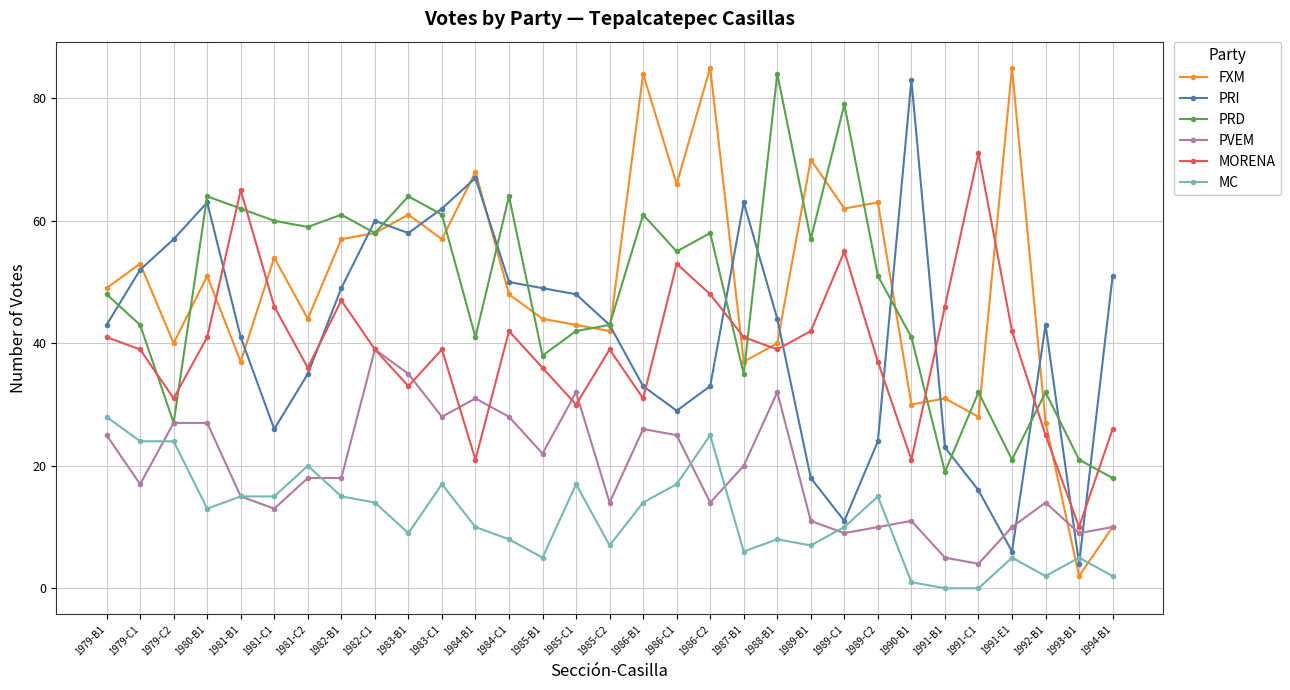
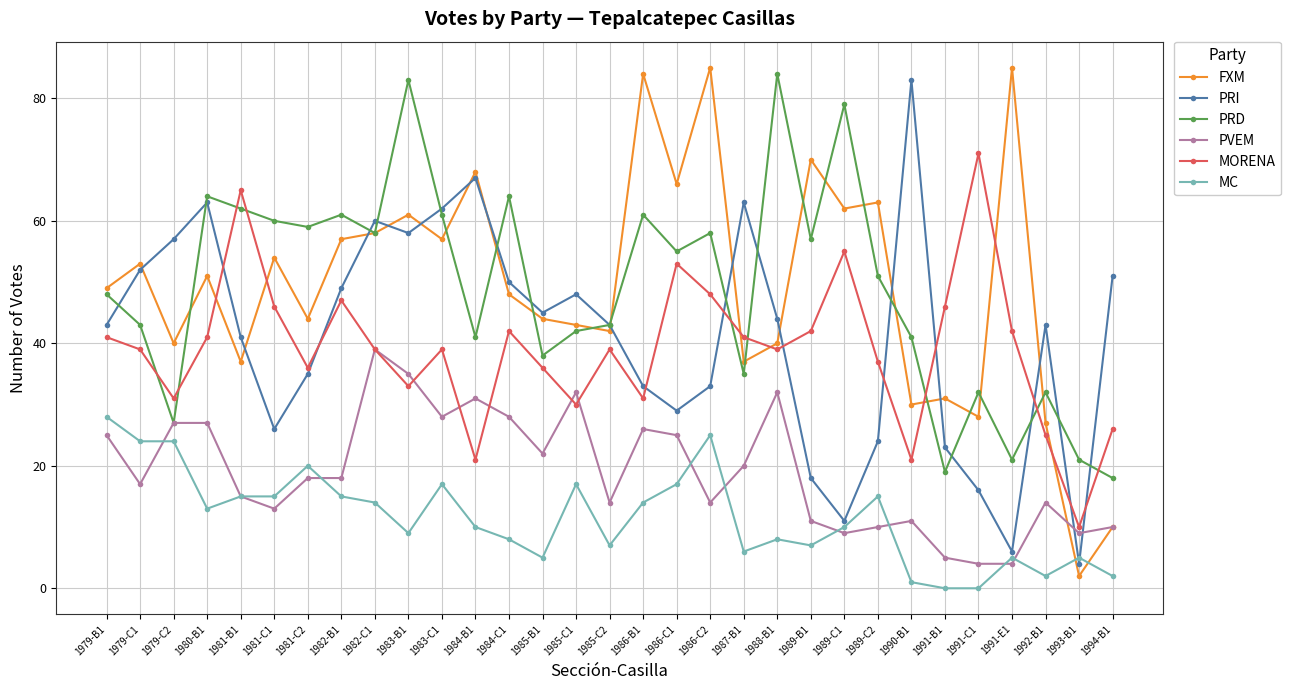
  {
    "FXM": {
      "1979-B1": 49,
      "1979-C1": 53,
      "1979-C2": 40,
      "1980-B1": 51,
      "1981-B1": 37,
      "1981-C1": 54,
      "1981-C2": 44,
      "1982-B1": 57,
      "1983-B1": 61,
      "1983-C1": 57,
      "1984-B1": 68,
      "1984-C1": 48,
      "1985-B1": 44,
      "1985-C1": 43,
      "1985-C2": 42,
      "1986-B1": 84,
      "1986-C1": 66,
      "1986-C2": 85,
      "1987-B1": 37,
      "1988-B1": 40,
      "1989-B1": 70,
      "1989-C1": 62,
      "1989-C2": 63,
      "1990-B1": 30,
      "1991-B1": 31,
      "1991-C1": 28,
      "1991-E1": 85,
      "1992-B1": 27,
      "1993-B1": 2
    },
    "PRI": {
      "1979-B1": 43,
      "1979-C1": 52,
      "1979-C2": 57,
      "1980-B1": 63,
      "1981-B1": 41,
      "1981-C1": 26,
      "1981-C2": 35,
      "1982-B1": 49,
      "1982-C1": 60,
      "1983-B1": 58,
      "1983-C1": 62,
      "1984-B1": 67,
      "1984-C1": 50,
-     "1985-B1": 49,
+     "1985-B1": 45,
      "1985-C1": 48,
      "1986-B1": 33,
      "1986-C1": 29,
      "1986-C2": 33,
      "1987-B1": 63,
      "1988-B1": 44,
      "1989-B1": 18,
      "1989-C1": 11,
      "1989-C2": 24,
      "1990-B1": 83,
      "1991-B1": 23,
      "1991-C1": 16,
      "1991-E1": 6,
      "1992-B1": 43,
      "1993-B1": 4,
      "1994-B1": 51
    },
    "PRD": {
      "1979-B1": 48,
      "1979-C1": 43,
      "1980-B1": 64,
      "1981-B1": 62,
      "1981-C1": 60,
      "1981-C2": 59,
      "1982-B1": 61,
-     "1983-B1": 64,
+     "1983-B1": 83,
      "1983-C1": 61,
      "1984-B1": 41,
      "1984-C1": 64,
      "1985-B1": 38,
      "1985-C1": 42,
      "1986-B1": 61,
      "1986-C1": 55,
      "1986-C2": 58,
      "1987-B1": 35,
      "1988-B1": 84,
      "1989-B1": 57,
      "1989-C1": 79,
      "1989-C2": 51,
      "1990-B1": 41,
      "1991-B1": 19,
      "1991-C1": 32,
      "1991-E1": 21,
      "1992-B1": 32,
      "1993-B1": 21,
      "1994-B1": 18
    },
    "PVEM": {
      "1979-B1": 25,
      "1979-C1": 17,
      "1980-B1": 27,
      "1981-C1": 13,
      "1981-C2": 18,
      "1982-B1": 18,
      "1983-B1": 35,
      "1983-C1": 28,
      "1984-B1": 31,
      "1984-C1": 28,
      "1985-B1": 22,
      "1985-C1": 32,
      "1985-C2": 14,
      "1986-B1": 26,
      "1986-C1": 25,
      "1986-C2": 14,
      "1987-B1": 20,
      "1988-B1": 32,
      "1989-B1": 11,
      "1989-C1": 9,
      "1989-C2": 10,
      "1990-B1": 11,
      "1991-B1": 5,
      "1991-C1": 4,
-     "1991-E1": 10,
+     "1991-E1": 4,
      "1992-B1": 14,
      "1993-B1": 9
    },
    "MORENA": {
      "1979-B1": 41,
      "1979-C1": 39,
      "1979-C2": 31,
      "1980-B1": 41,
      "1981-B1": 65,
      "1981-C1": 46,
      "1981-C2": 36,
      "1982-B1": 47,
      "1983-B1": 33,
      "1983-C1": 39,
      "1984-B1": 21,
      "1984-C1": 42,
      "1985-B1": 36,
      "1985-C1": 30,
      "1985-C2": 39,
      "1986-B1": 31,
      "1986-C1": 53,
      "1986-C2": 48,
      "1987-B1": 41,
      "1988-B1": 39,
      "1989-B1": 42,
      "1989-C1": 55,
      "1989-C2": 37,
      "1990-B1": 21,
      "1991-B1": 46,
      "1991-C1": 71,
      "1991-E1": 42,
      "1992-B1": 25,
      "1993-B1": 10,
      "1994-B1": 26
    },
    "MC": {
      "1979-B1": 28,
      "1979-C1": 24,
      "1979-C2": 24,
      "1980-B1": 13,
      "1981-C1": 15,
      "1981-C2": 20,
      "1982-B1": 15,
      "1982-C1": 14,
      "1983-B1": 9,
      "1983-C1": 17,
      "1984-B1": 10,
      "1984-C1": 8,
      "1985-B1": 5,
      "1985-C1": 17,
      "1985-C2": 7,
      "1986-B1": 14,
      "1986-C1": 17,
      "1986-C2": 25,
      "1987-B1": 6,
      "1988-B1": 8,
      "1989-B1": 7,
      "1989-C1": 10,
      "1989-C2": 15,
      "1990-B1": 1,
      "1991-B1": 0,
      "1991-C1": 0,
      "1991-E1": 5,
      "1992-B1": 2,
      "1993-B1": 5,
      "1994-B1": 2
    }
  }
